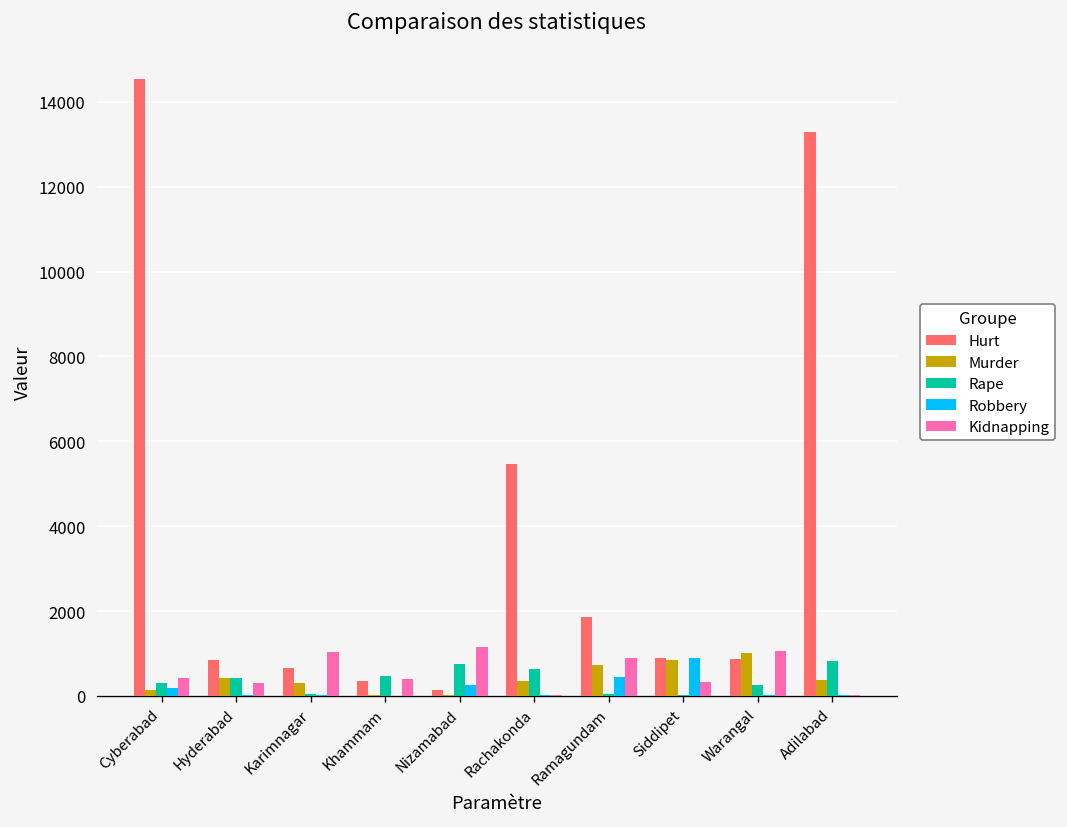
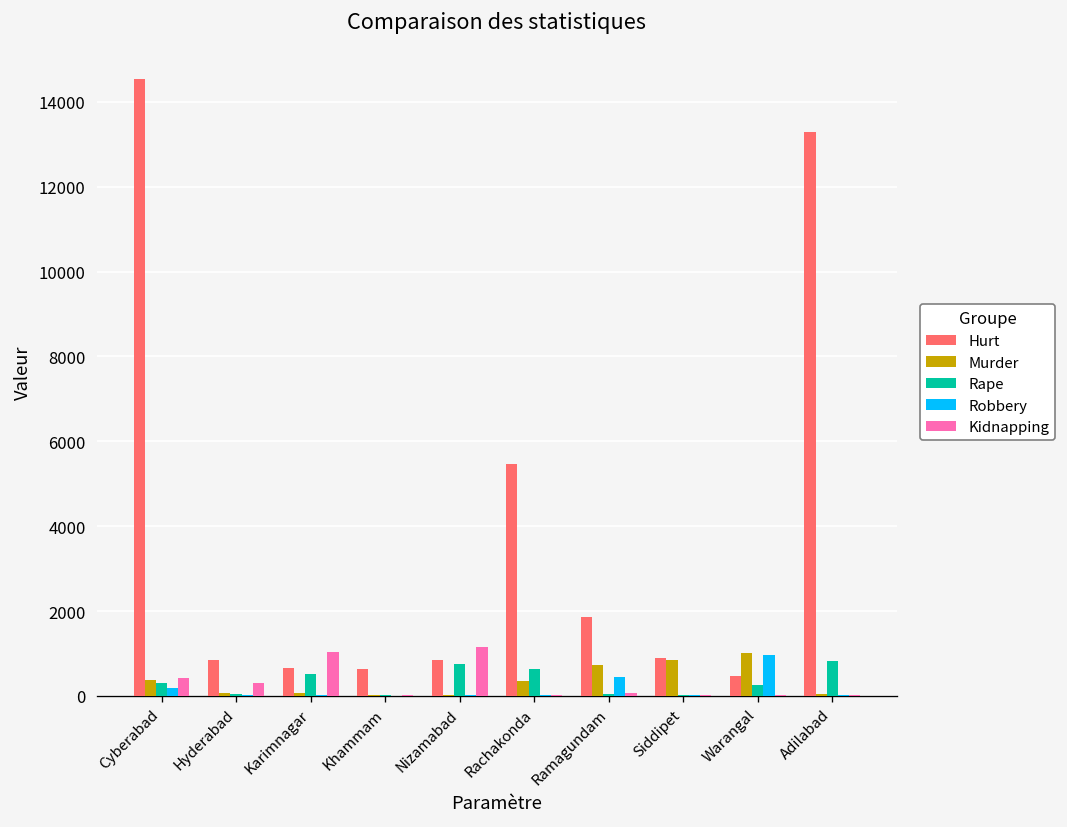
  {
    "Hurt": {
      "Cyberabad": 14500,
      "Hyderabad": 900,
      "Karimnagar": 700,
-     "Khammam": 300,
-     "Nizamabad": 100,
+     "Khammam": 600,
+     "Nizamabad": 800,
      "Rachakonda": 5500,
      "Ramagundam": 1800,
      "Siddipet": 900,
-     "Warangal": 900,
+     "Warangal": 500,
      "Adilabad": 13300
    },
    "Murder": {
-     "Cyberabad": 100,
-     "Hyderabad": 400,
-     "Karimnagar": 300,
+     "Cyberabad": 400,
+     "Hyderabad": 100,
+     "Karimnagar": 100,
      "Rachakonda": 400,
      "Ramagundam": 700,
      "Siddipet": 800,
      "Warangal": 1000,
-     "Adilabad": 400
+     "Adilabad": 0
    },
    "Rape": {
      "Cyberabad": 300,
-     "Hyderabad": 400,
-     "Karimnagar": 0,
-     "Khammam": 500,
+     "Hyderabad": 0,
+     "Karimnagar": 500,
+     "Khammam": 0,
      "Nizamabad": 800,
      "Rachakonda": 600,
      "Warangal": 300,
      "Adilabad": 800
    },
    "Robbery": {
      "Cyberabad": 200,
-     "Nizamabad": 300,
+     "Nizamabad": 0,
      "Ramagundam": 500,
-     "Siddipet": 900,
-     "Warangal": 0
+     "Siddipet": 0,
+     "Warangal": 1000
    },
    "Kidnapping": {
      "Cyberabad": 400,
      "Hyderabad": 300,
      "Karimnagar": 1000,
-     "Khammam": 400,
+     "Khammam": 0,
      "Nizamabad": 1200,
-     "Ramagundam": 900,
-     "Siddipet": 300,
-     "Warangal": 1000
+     "Ramagundam": 100,
+     "Siddipet": 0,
+     "Warangal": 0
    }
  }
